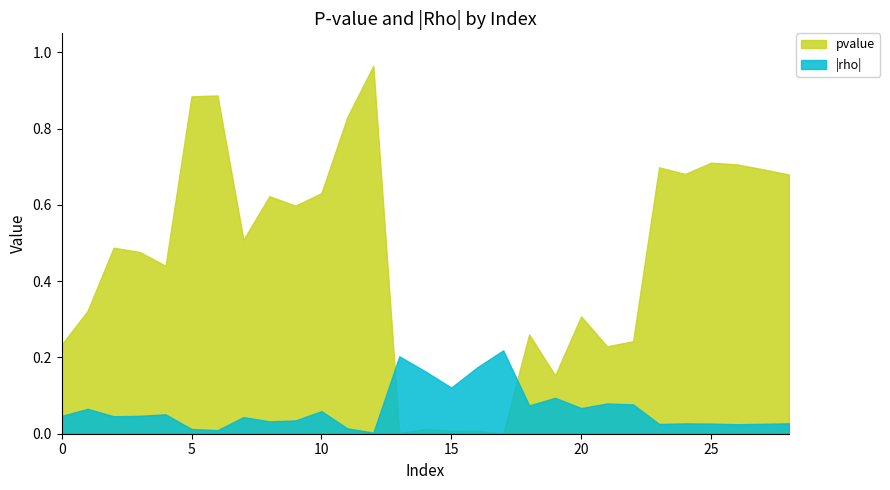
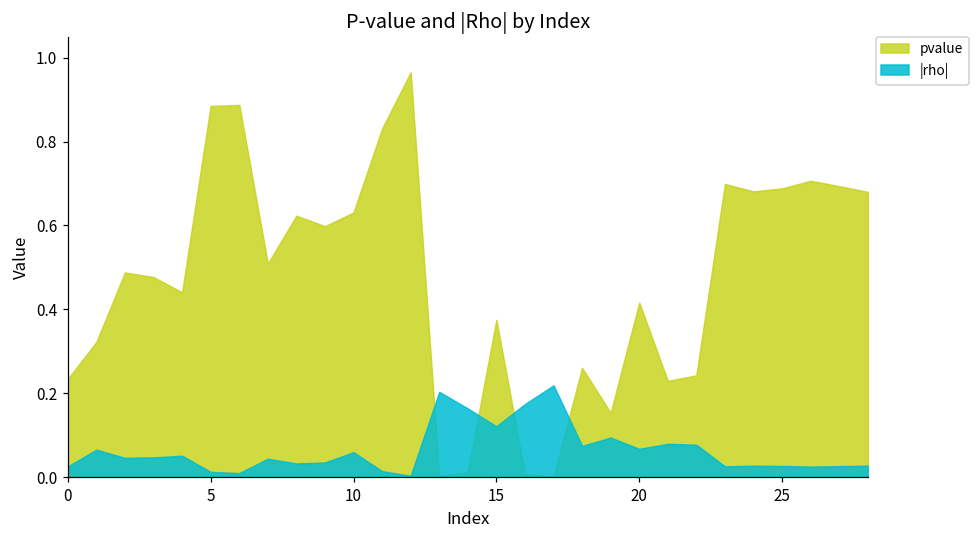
  {
    "pvalue": {
      "0": 0.23,
      "5": 0.88,
      "10": 0.63,
-     "15": 0.01,
-     "20": 0.31,
-     "25": 0.71
+     "15": 0.37,
+     "20": 0.42,
+     "25": 0.69
    },
    "|rho|": {
-     "0": 0.05,
+     "0": 0.03,
      "5": 0.01,
      "10": 0.06,
      "15": 0.12,
      "20": 0.07,
      "25": 0.03
    }
  }
